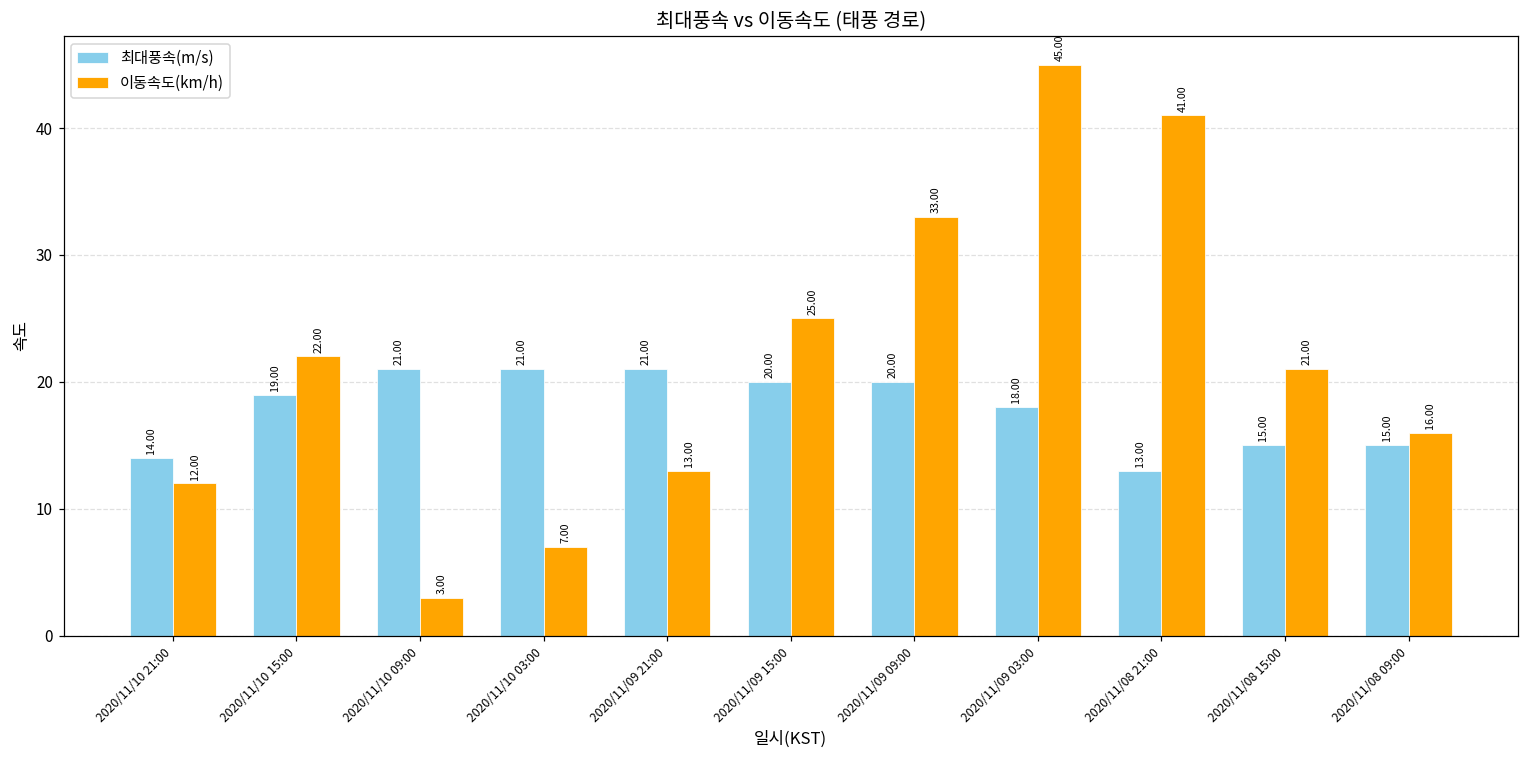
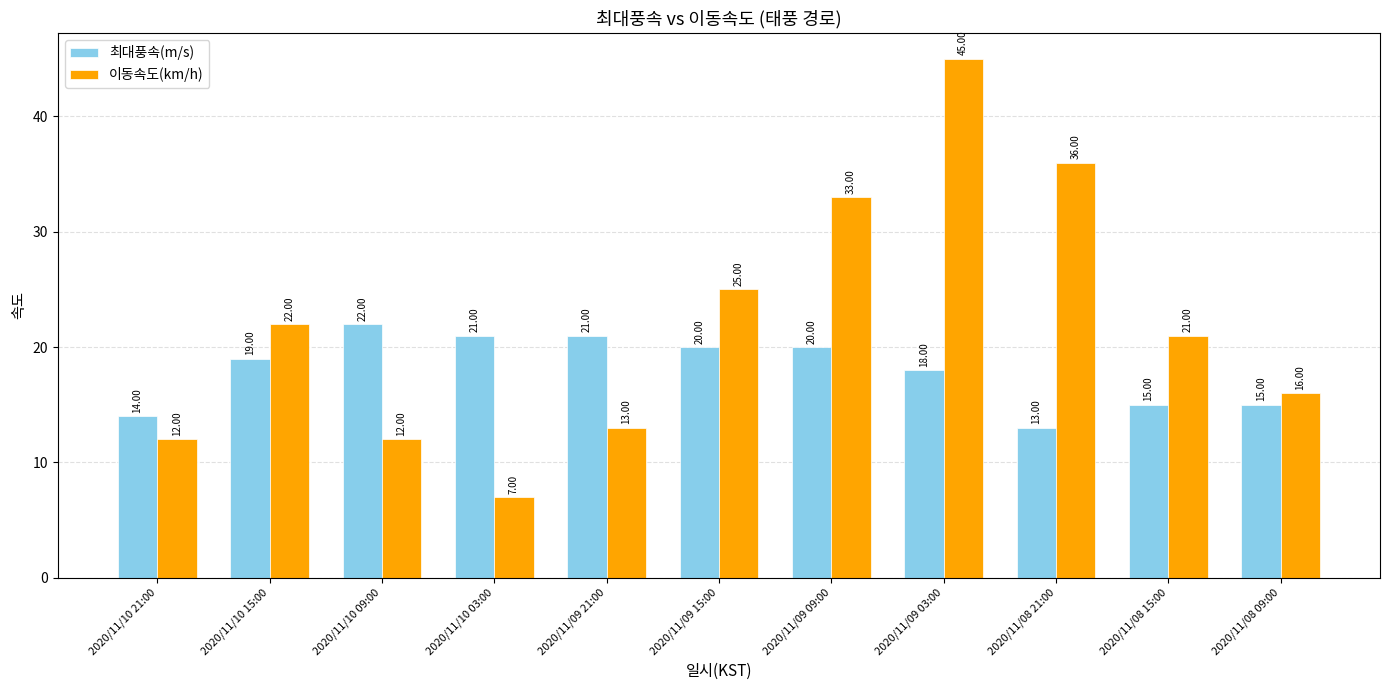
  {
    "최대풍속(m/s)": {
      "2020/11/10 21:00": 14.00,
      "2020/11/10 15:00": 19.00,
-     "2020/11/10 09:00": 21.00,
+     "2020/11/10 09:00": 22.00,
      "2020/11/10 03:00": 21.00,
      "2020/11/09 21:00": 21.00,
      "2020/11/09 15:00": 20.00,
      "2020/11/09 09:00": 20.00,
      "2020/11/09 03:00": 18.00,
      "2020/11/08 21:00": 13.00,
      "2020/11/08 15:00": 15.00,
      "2020/11/08 09:00": 15.00
    },
    "이동속도(km/h)": {
      "2020/11/10 21:00": 12.00,
      "2020/11/10 15:00": 22.00,
-     "2020/11/10 09:00": 3.00,
+     "2020/11/10 09:00": 12.00,
      "2020/11/10 03:00": 7.00,
      "2020/11/09 21:00": 13.00,
      "2020/11/09 15:00": 25.00,
      "2020/11/09 09:00": 33.00,
      "2020/11/09 03:00": 45.00,
-     "2020/11/08 21:00": 41.00,
+     "2020/11/08 21:00": 36.00,
      "2020/11/08 15:00": 21.00,
      "2020/11/08 09:00": 16.00
    }
  }
